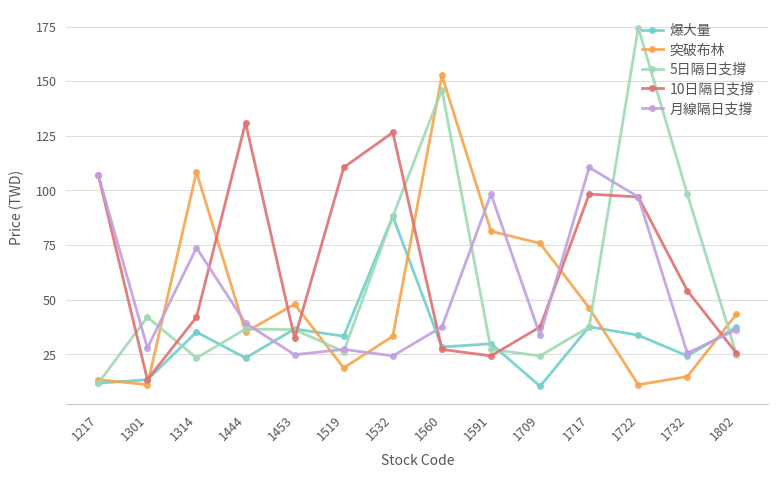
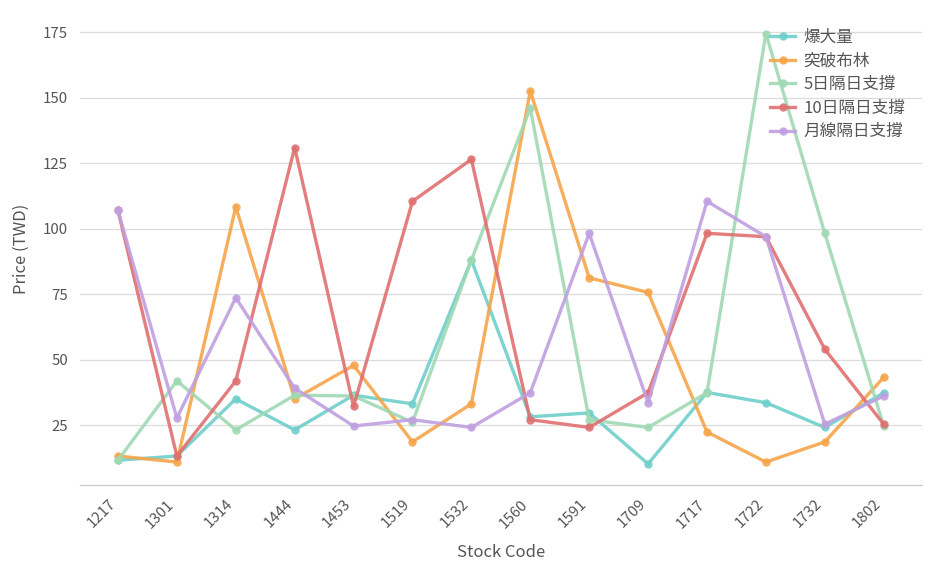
  {
    "突破布林": {
      "1217": 13,
      "1301": 11,
      "1314": 108,
      "1444": 35,
      "1453": 48,
      "1519": 19,
      "1532": 33,
      "1560": 153,
      "1591": 81,
      "1709": 76,
-     "1717": 46,
+     "1717": 23,
      "1722": 11,
-     "1732": 15,
+     "1732": 19,
      "1802": 43
    },
    "10日隔日支撐": {
      "1314": 42,
      "1444": 131,
      "1453": 32,
      "1519": 111,
      "1532": 127,
      "1591": 24,
      "1709": 38,
      "1717": 98,
      "1732": 54
    },
    "月線隔日支撐": {
      "1301": 28,
      "1314": 74,
      "1444": 39,
      "1453": 25,
      "1532": 24,
      "1560": 38,
      "1591": 98,
      "1709": 34,
      "1717": 111,
      "1732": 26,
      "1802": 36
    }
  }
